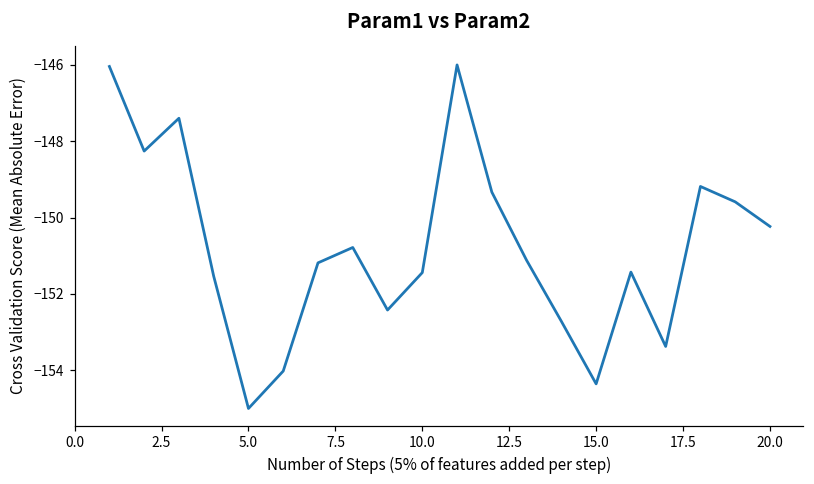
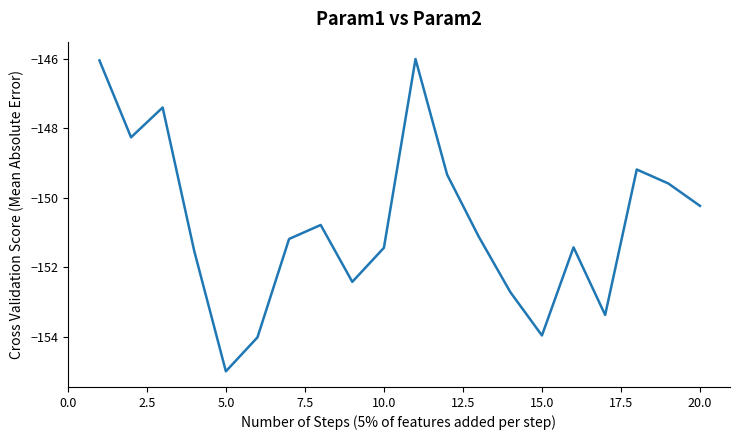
  {
    "5.0": -155.0,
    "10.0": -151.4,
-   "15.0": -154.4,
+   "15.0": -154.0,
    "20.0": -150.2
  }
